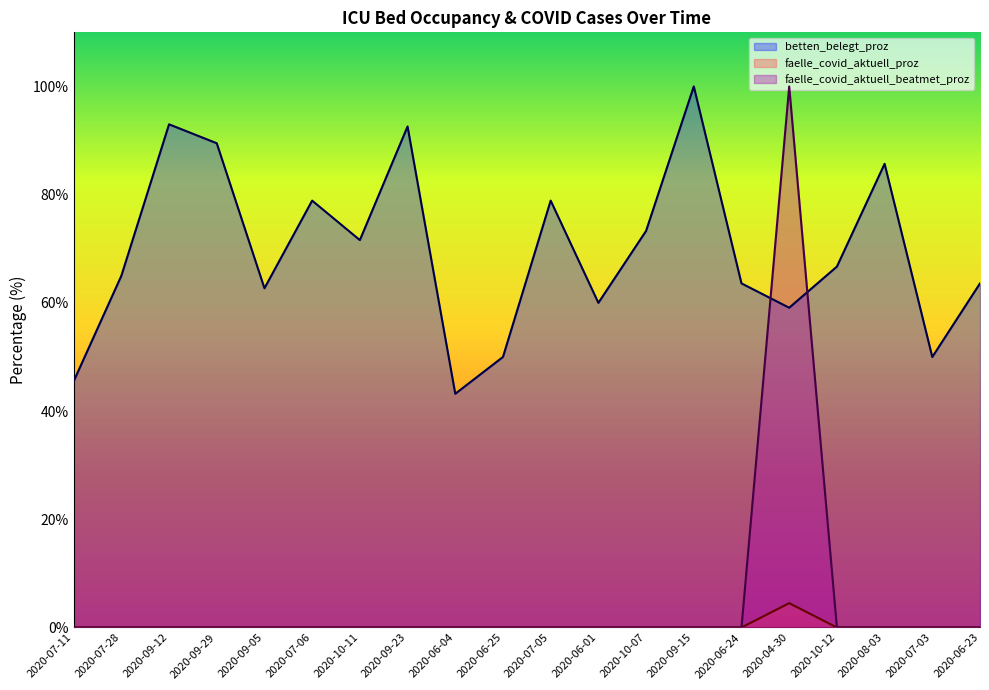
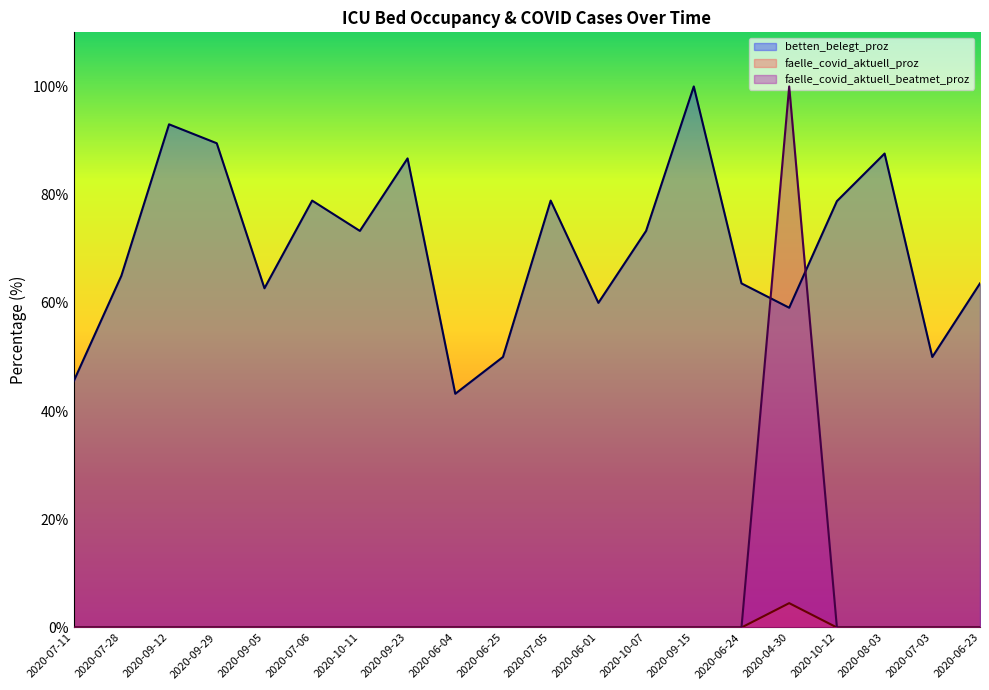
  {
    "betten_belegt_proz": {
      "2020-07-11": "46%",
      "2020-07-28": "65%",
      "2020-09-12": "93%",
      "2020-09-29": "90%",
      "2020-09-05": "63%",
      "2020-07-06": "79%",
-     "2020-10-11": "72%",
-     "2020-09-23": "93%",
+     "2020-10-11": "73%",
+     "2020-09-23": "87%",
      "2020-06-04": "43%",
      "2020-06-25": "50%",
      "2020-07-05": "79%",
      "2020-06-01": "60%",
      "2020-10-07": "73%",
      "2020-09-15": "100%",
      "2020-06-24": "64%",
      "2020-04-30": "59%",
-     "2020-10-12": "67%",
-     "2020-08-03": "86%",
+     "2020-10-12": "79%",
+     "2020-08-03": "88%",
      "2020-07-03": "50%",
      "2020-06-23": "64%"
    },
    "faelle_covid_aktuell_proz": {
      "2020-04-30": "5%"
    }
  }
